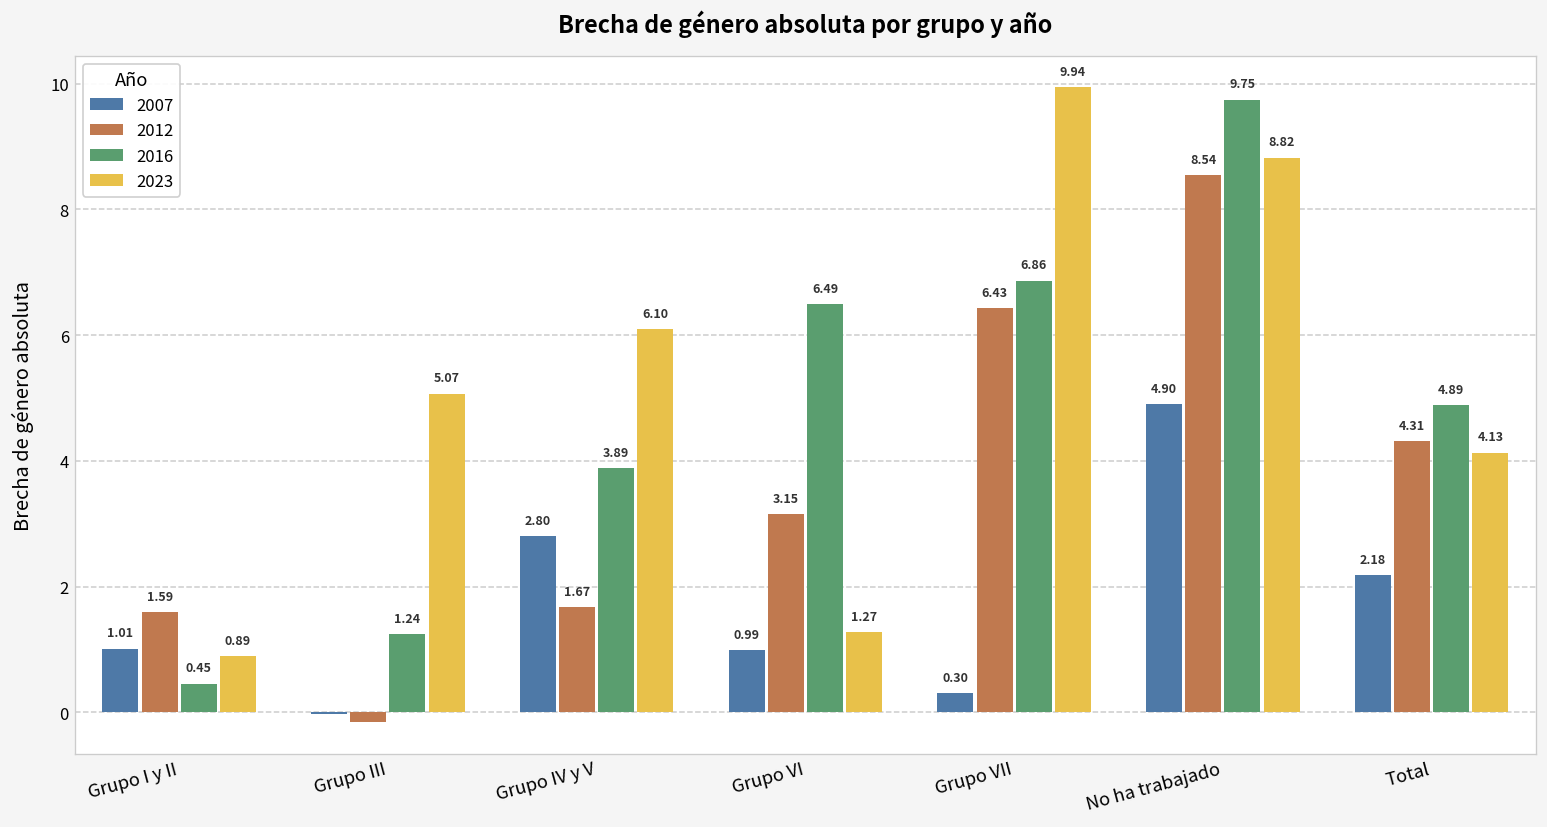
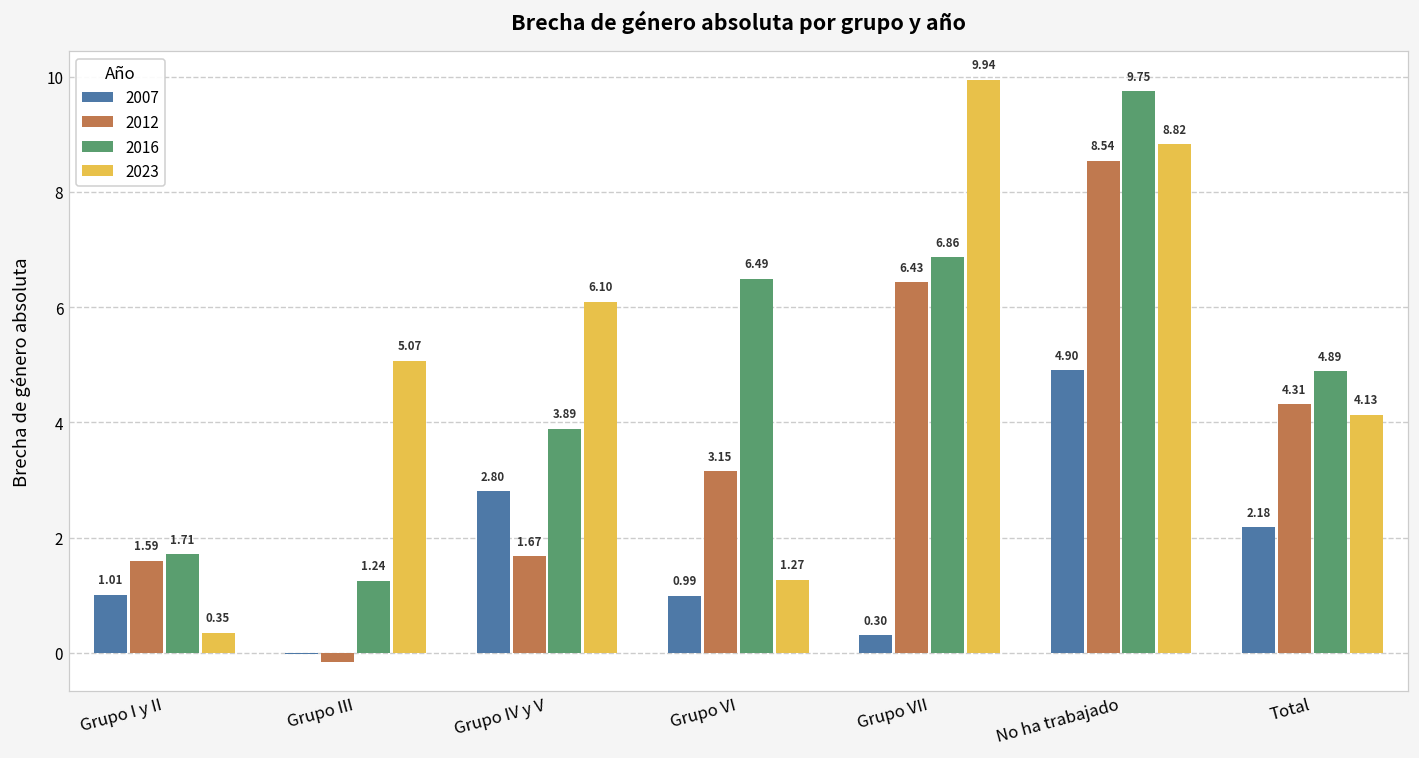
  {
    "2007": {
      "Grupo I y II": 1.01,
      "Grupo IV y V": 2.80,
      "Grupo VI": 0.99,
      "Grupo VII": 0.30,
      "No ha trabajado": 4.90,
      "Total": 2.18
    },
    "2012": {
      "Grupo I y II": 1.59,
      "Grupo IV y V": 1.67,
      "Grupo VI": 3.15,
      "Grupo VII": 6.43,
      "No ha trabajado": 8.54,
      "Total": 4.31
    },
    "2016": {
-     "Grupo I y II": 0.45,
+     "Grupo I y II": 1.71,
      "Grupo III": 1.24,
      "Grupo IV y V": 3.89,
      "Grupo VI": 6.49,
      "Grupo VII": 6.86,
      "No ha trabajado": 9.75,
      "Total": 4.89
    },
    "2023": {
-     "Grupo I y II": 0.89,
+     "Grupo I y II": 0.35,
      "Grupo III": 5.07,
      "Grupo IV y V": 6.10,
      "Grupo VI": 1.27,
      "Grupo VII": 9.94,
      "No ha trabajado": 8.82,
      "Total": 4.13
    }
  }
